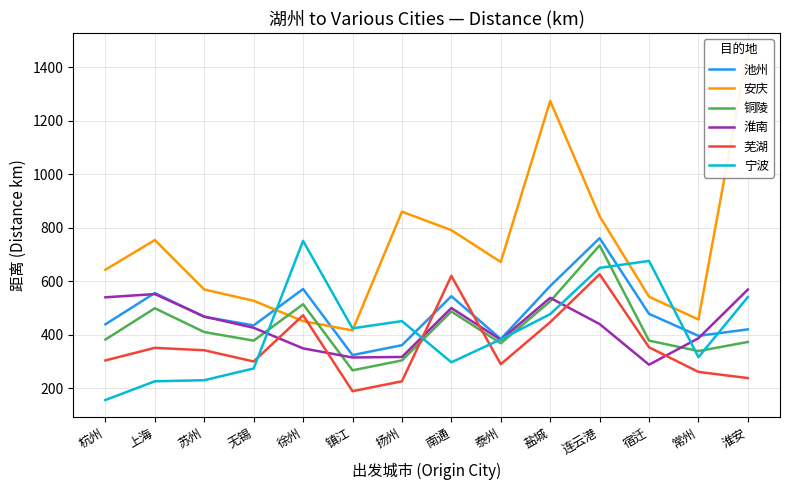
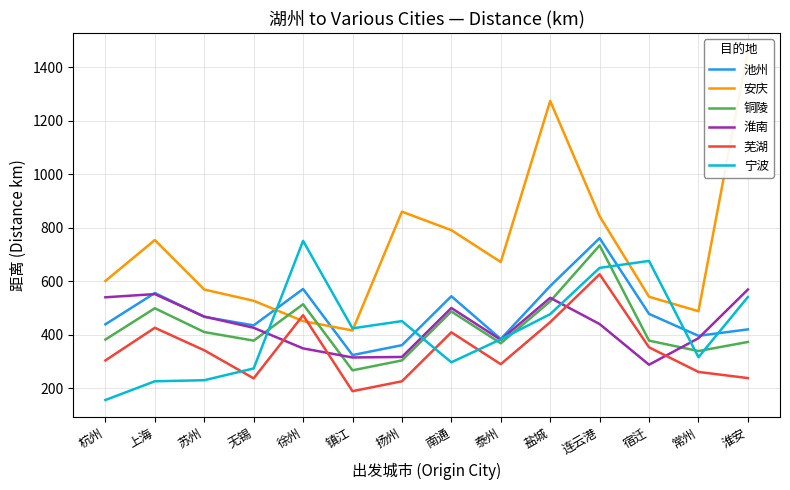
  {
    "安庆": {
-     "杭州": 640,
+     "杭州": 600,
      "上海": 750,
      "苏州": 570,
      "无锡": 530,
      "徐州": 450,
      "扬州": 860,
      "南通": 790,
      "泰州": 670,
      "盐城": 1270,
      "连云港": 840,
      "宿迁": 540,
-     "常州": 460
+     "常州": 490
    },
    "铜陵": {
      "杭州": 380,
      "上海": 500,
      "苏州": 410,
      "无锡": 380,
      "徐州": 510,
      "镇江": 270,
      "扬州": 300,
      "南通": 490,
      "泰州": 370,
      "盐城": 530,
      "连云港": 730,
      "宿迁": 380,
      "常州": 340,
      "淮安": 370
    },
    "淮南": {
      "杭州": 540,
      "徐州": 350,
      "扬州": 320,
      "南通": 500,
      "盐城": 540,
      "连云港": 440,
      "宿迁": 290,
      "淮安": 570
    },
    "芜湖": {
      "杭州": 300,
-     "上海": 350,
+     "上海": 430,
      "苏州": 340,
-     "无锡": 300,
+     "无锡": 240,
      "徐州": 470,
      "镇江": 190,
      "扬州": 230,
-     "南通": 620,
+     "南通": 410,
      "泰州": 290,
      "盐城": 450,
      "连云港": 630,
      "宿迁": 350,
      "常州": 260,
      "淮安": 240
    }
  }
